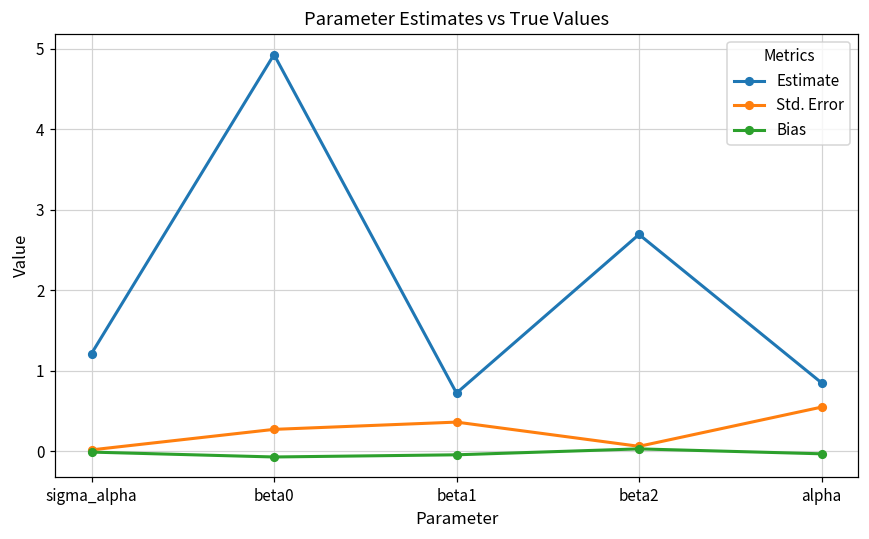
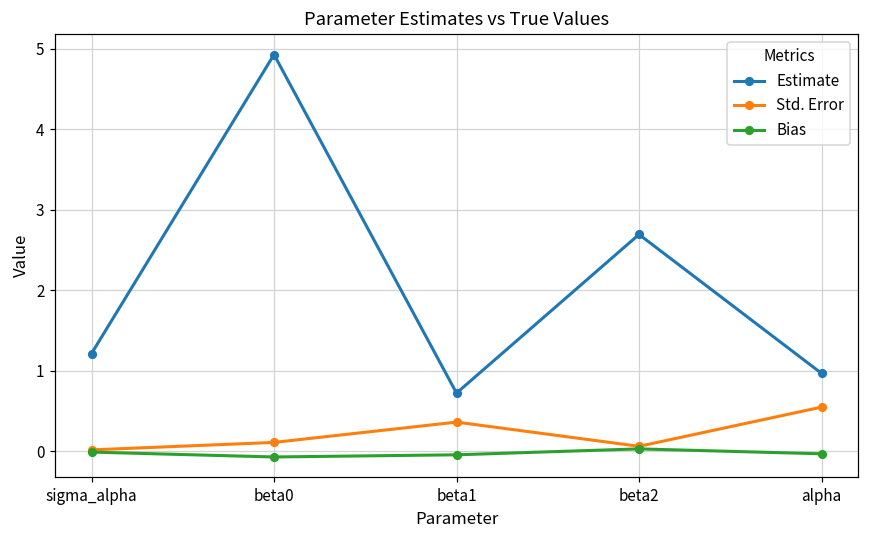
  {
    "Estimate": {
      "sigma_alpha": 1.2,
      "beta0": 4.9,
      "beta1": 0.7,
      "beta2": 2.7,
-     "alpha": 0.9
+     "alpha": 1.0
    },
    "Std. Error": {
-     "beta0": 0.3,
+     "beta0": 0.1,
      "beta1": 0.4,
      "alpha": 0.5
    },
    "Bias": {
      "beta0": -0.1,
      "beta1": 0.0,
      "alpha": 0.0
    }
  }
